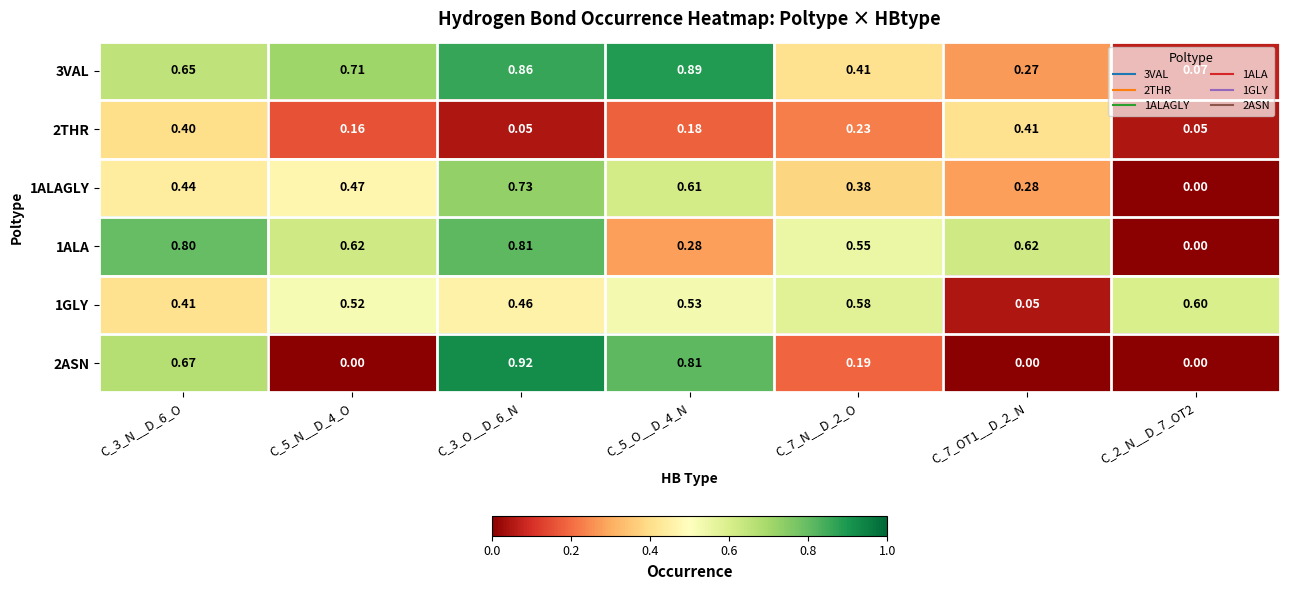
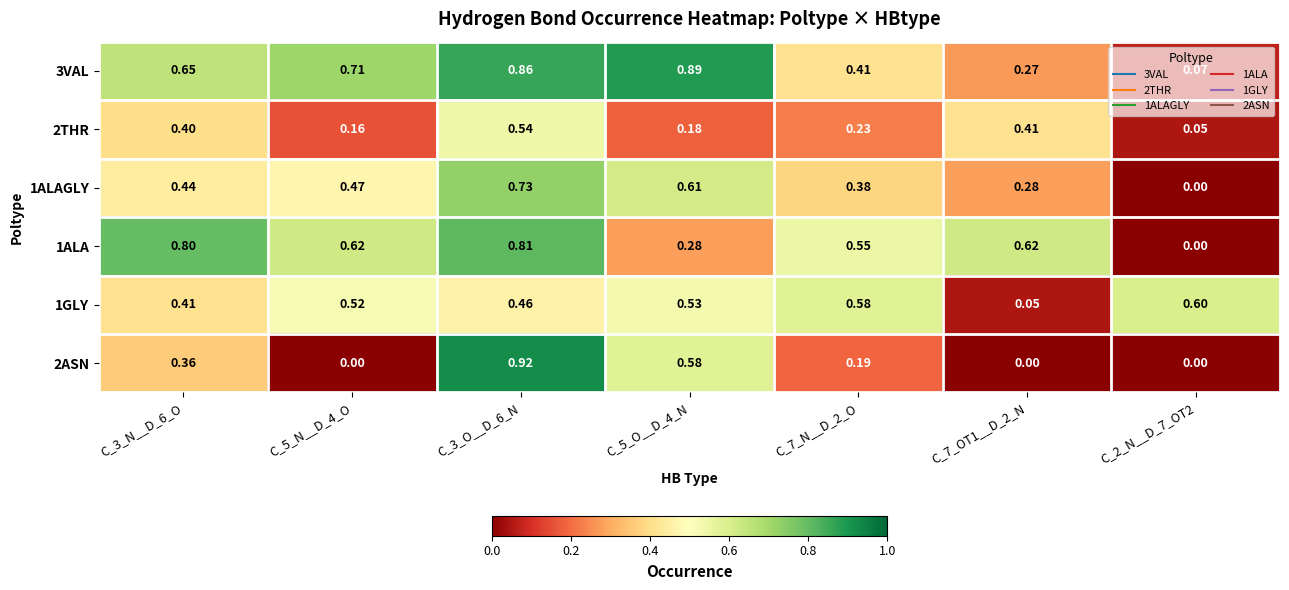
  {
    "3VAL": {
      "C_3_N__D_6_O": 0.65,
      "C_5_N__D_4_O": 0.71,
      "C_3_O__D_6_N": 0.86,
      "C_5_O__D_4_N": 0.89,
      "C_7_N__D_2_O": 0.41,
      "C_7_OT1__D_2_N": 0.27
    },
    "2THR": {
      "C_3_N__D_6_O": 0.40,
      "C_5_N__D_4_O": 0.16,
-     "C_3_O__D_6_N": 0.05,
+     "C_3_O__D_6_N": 0.54,
      "C_5_O__D_4_N": 0.18,
      "C_7_N__D_2_O": 0.23,
      "C_7_OT1__D_2_N": 0.41,
      "C_2_N__D_7_OT2": 0.05
    },
    "1ALAGLY": {
      "C_3_N__D_6_O": 0.44,
      "C_5_N__D_4_O": 0.47,
      "C_3_O__D_6_N": 0.73,
      "C_5_O__D_4_N": 0.61,
      "C_7_N__D_2_O": 0.38,
      "C_7_OT1__D_2_N": 0.28,
      "C_2_N__D_7_OT2": 0.00
    },
    "1ALA": {
      "C_3_N__D_6_O": 0.80,
      "C_5_N__D_4_O": 0.62,
      "C_3_O__D_6_N": 0.81,
      "C_5_O__D_4_N": 0.28,
      "C_7_N__D_2_O": 0.55,
      "C_7_OT1__D_2_N": 0.62,
      "C_2_N__D_7_OT2": 0.00
    },
    "1GLY": {
      "C_3_N__D_6_O": 0.41,
      "C_5_N__D_4_O": 0.52,
      "C_3_O__D_6_N": 0.46,
      "C_5_O__D_4_N": 0.53,
      "C_7_N__D_2_O": 0.58,
      "C_7_OT1__D_2_N": 0.05,
      "C_2_N__D_7_OT2": 0.60
    },
    "2ASN": {
-     "C_3_N__D_6_O": 0.67,
+     "C_3_N__D_6_O": 0.36,
      "C_5_N__D_4_O": 0.00,
      "C_3_O__D_6_N": 0.92,
-     "C_5_O__D_4_N": 0.81,
+     "C_5_O__D_4_N": 0.58,
      "C_7_N__D_2_O": 0.19,
      "C_7_OT1__D_2_N": 0.00,
      "C_2_N__D_7_OT2": 0.00
    }
  }
